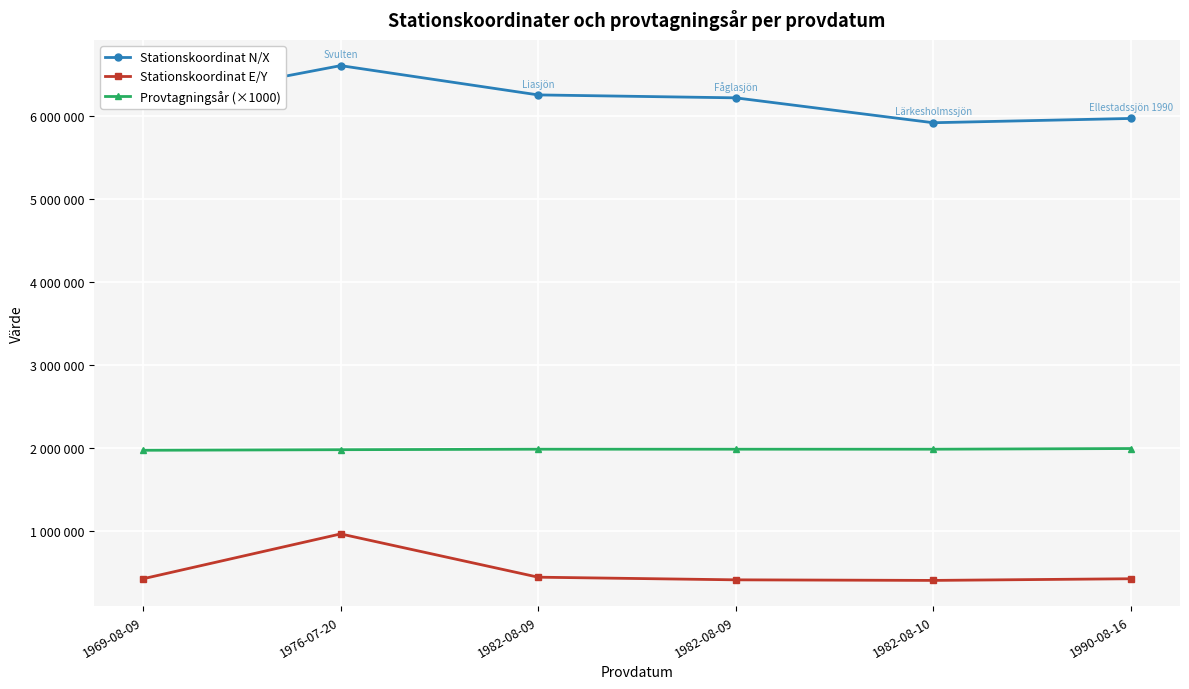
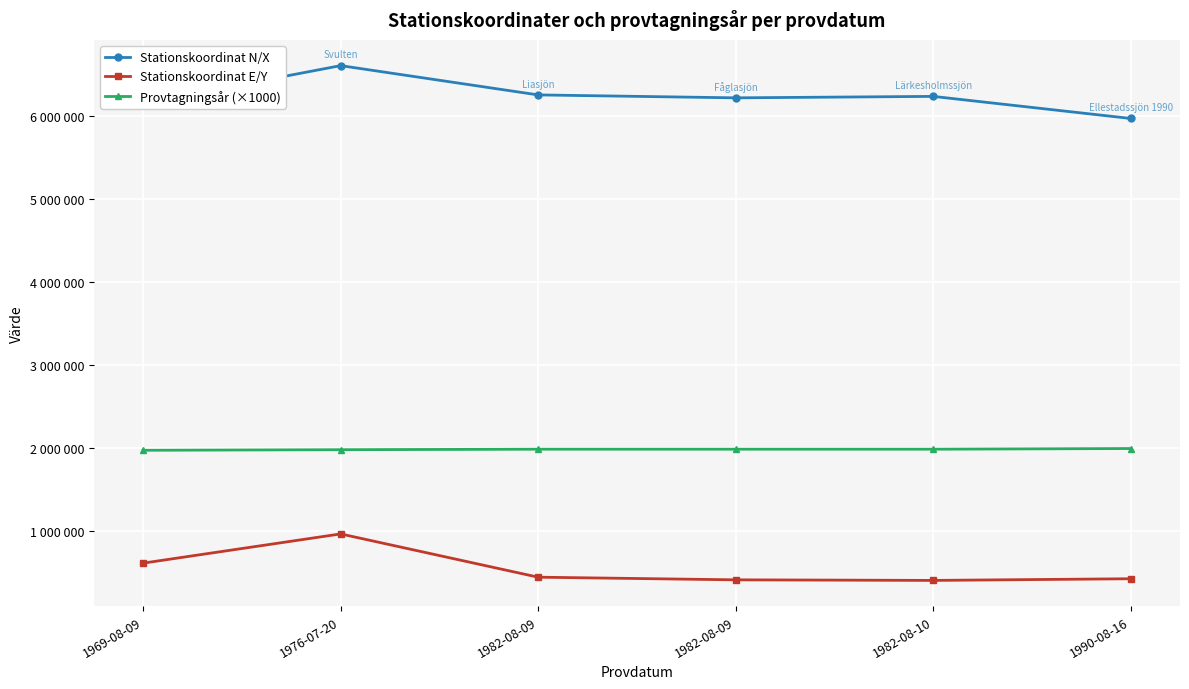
  {
    "Stationskoordinat N/X": {
      "1976-07-20": 6600000,
-     "1982-08-10": 5900000
+     "1982-08-10": 6200000
    },
    "Stationskoordinat E/Y": {
-     "1969-08-09": 400000,
+     "1969-08-09": 600000,
      "1976-07-20": 1000000,
      "1982-08-10": 400000,
      "1990-08-16": 400000
    },
    "Provtagningsår (×1000)": {
      "1969-08-09": 2000000,
      "1976-07-20": 2000000,
      "1982-08-10": 2000000,
      "1990-08-16": 2000000
    }
  }
